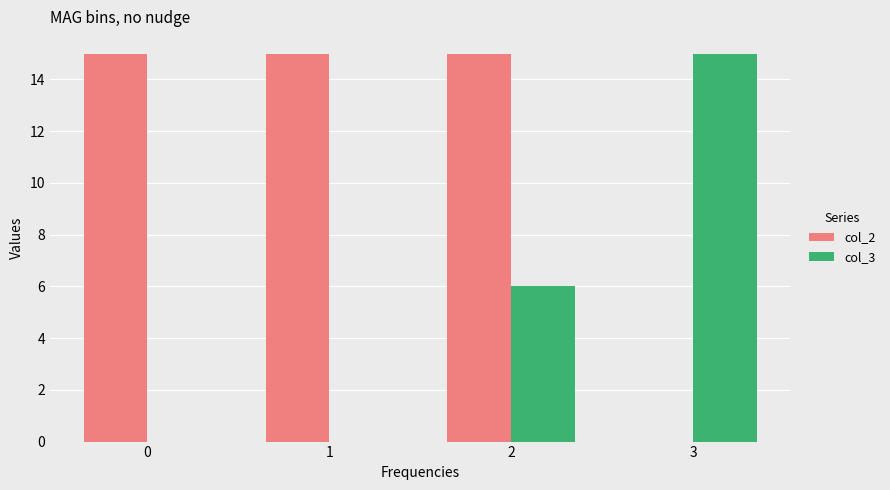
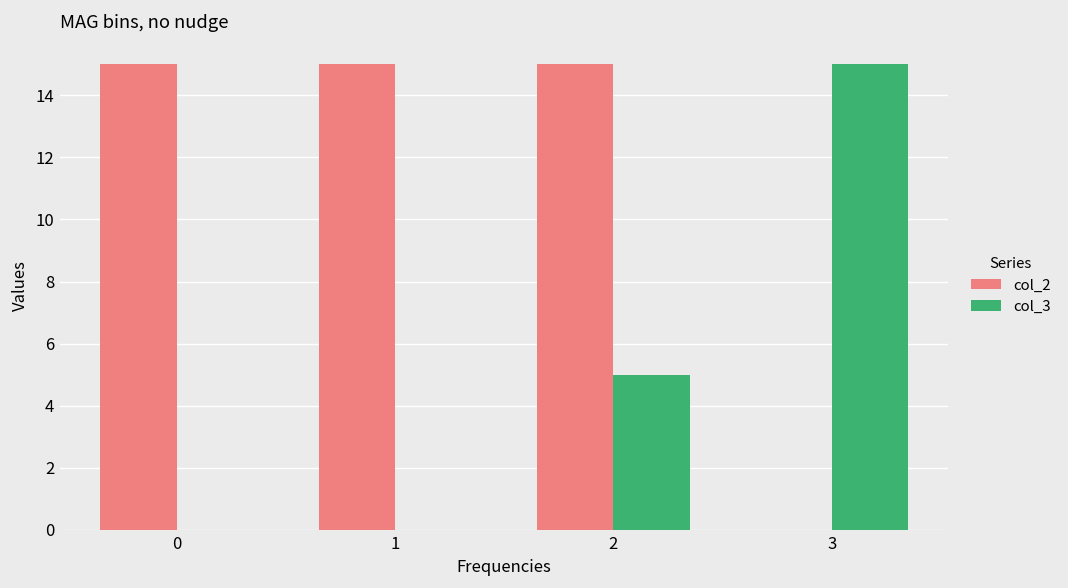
  {
    "col_2": {
      "0": 15,
      "1": 15,
      "2": 15,
      "3": 0
    },
    "col_3": {
      "0": 0,
      "1": 0,
-     "2": 6,
+     "2": 5,
      "3": 15
    }
  }
